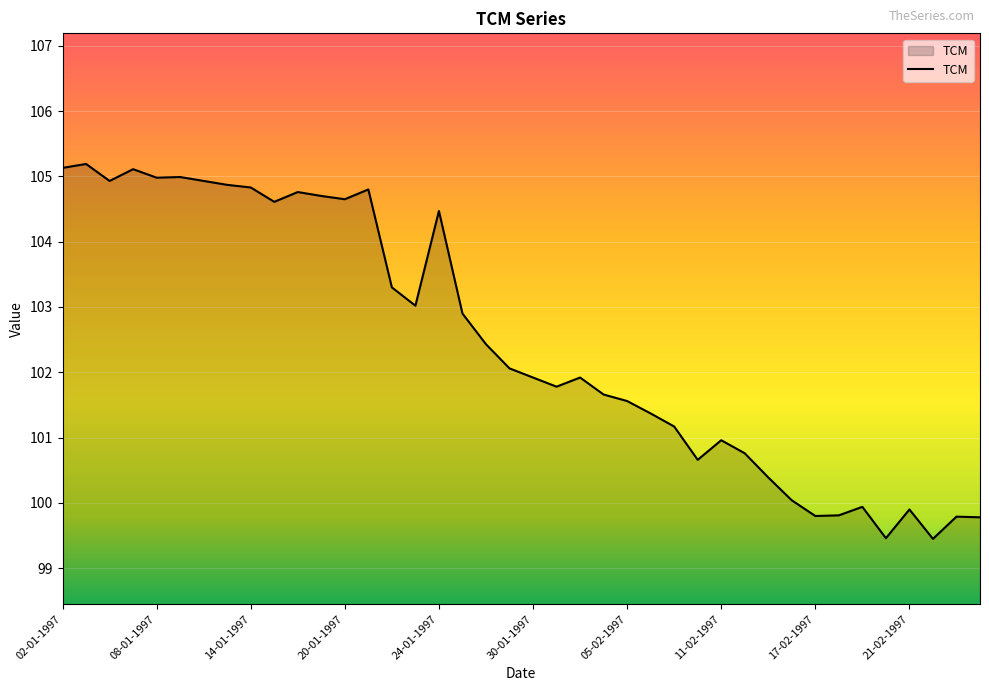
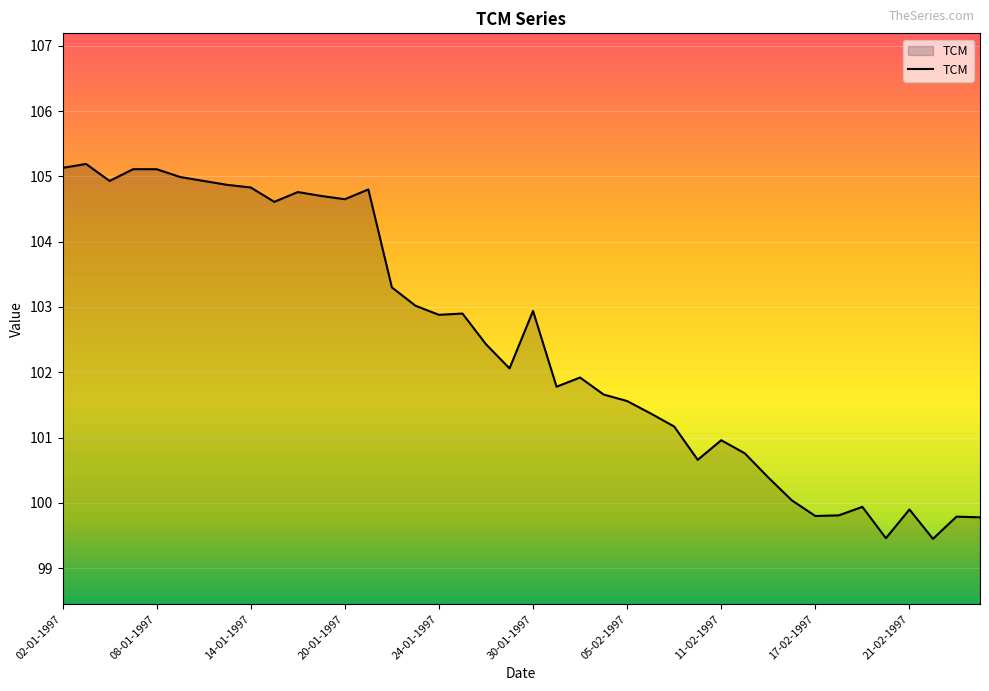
  {
    "02-01-1997": 105.1,
-   "08-01-1997": 105.0,
+   "08-01-1997": 105.1,
    "14-01-1997": 104.8,
    "20-01-1997": 104.7,
-   "24-01-1997": 104.5,
-   "30-01-1997": 101.9,
+   "24-01-1997": 102.9,
+   "30-01-1997": 102.9,
    "05-02-1997": 101.6,
    "11-02-1997": 101.0,
    "17-02-1997": 99.8,
    "21-02-1997": 99.9
  }
